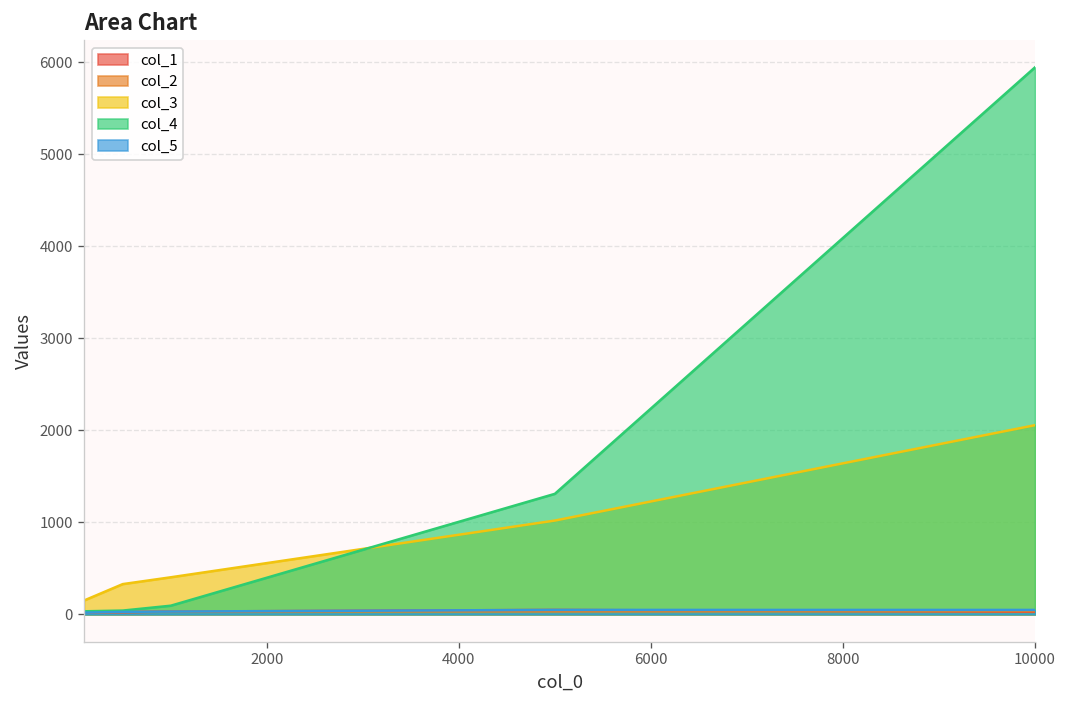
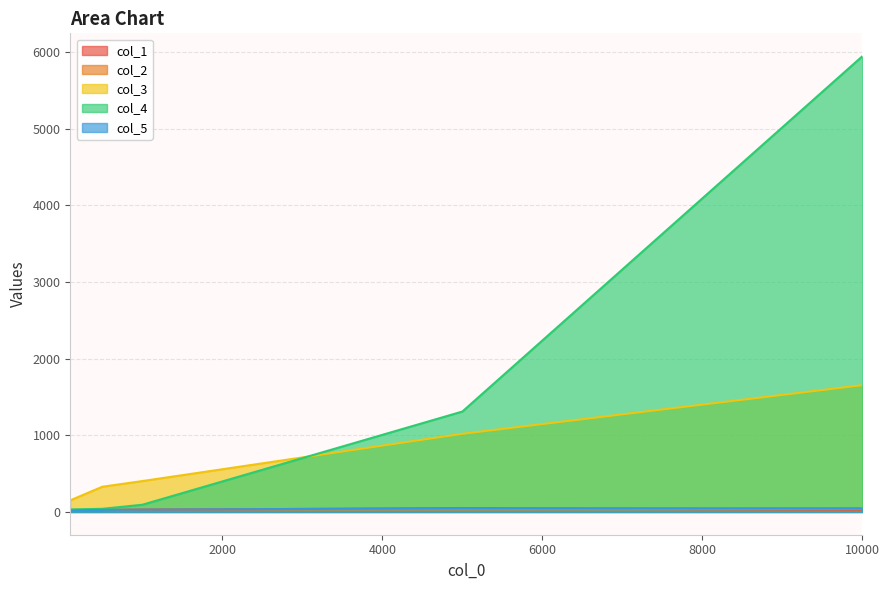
  {
    "col_3": {
-     "10000": 2100
+     "10000": 1700
    },
    "col_4": {
      "10000": 5900
    }
  }
